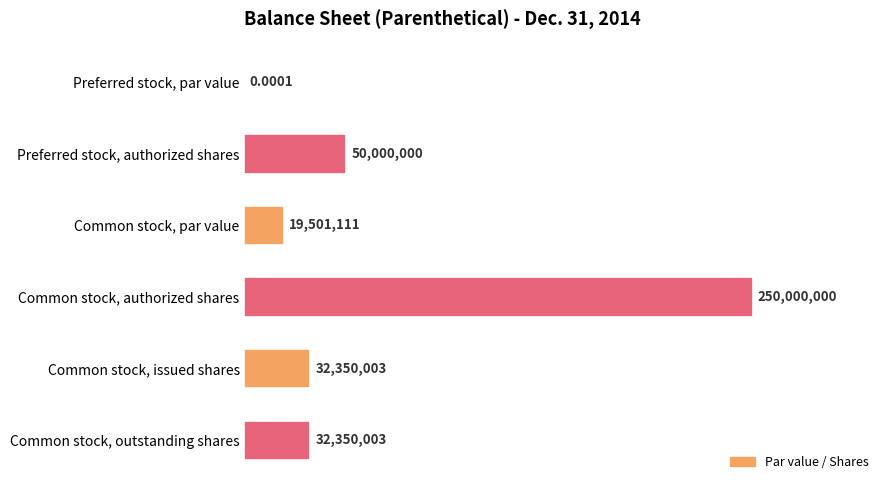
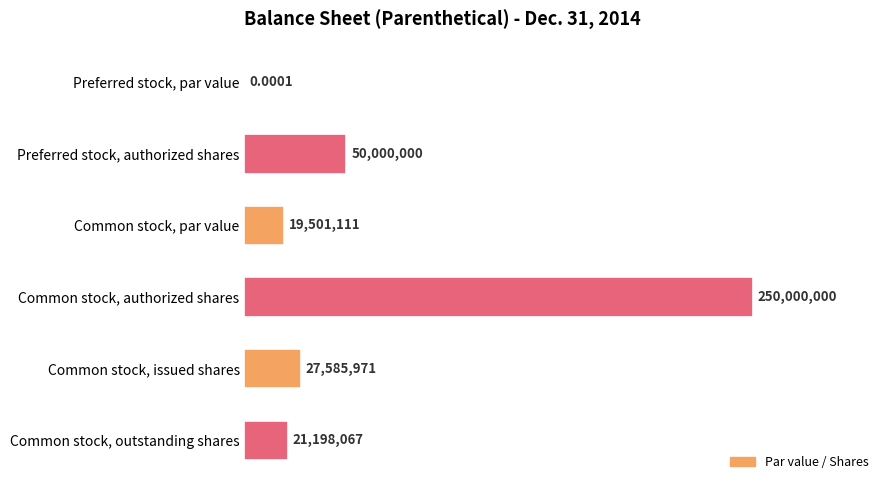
  {
    "Preferred stock, par value": "0.0001",
    "Preferred stock, authorized shares": "50,000,000",
    "Common stock, authorized shares": "250,000,000",
-   "Common stock, issued shares": "32,350,003",
-   "Common stock, outstanding shares": "32,350,003"
+   "Common stock, issued shares": "27,585,971",
+   "Common stock, outstanding shares": "21,198,067"
  }
